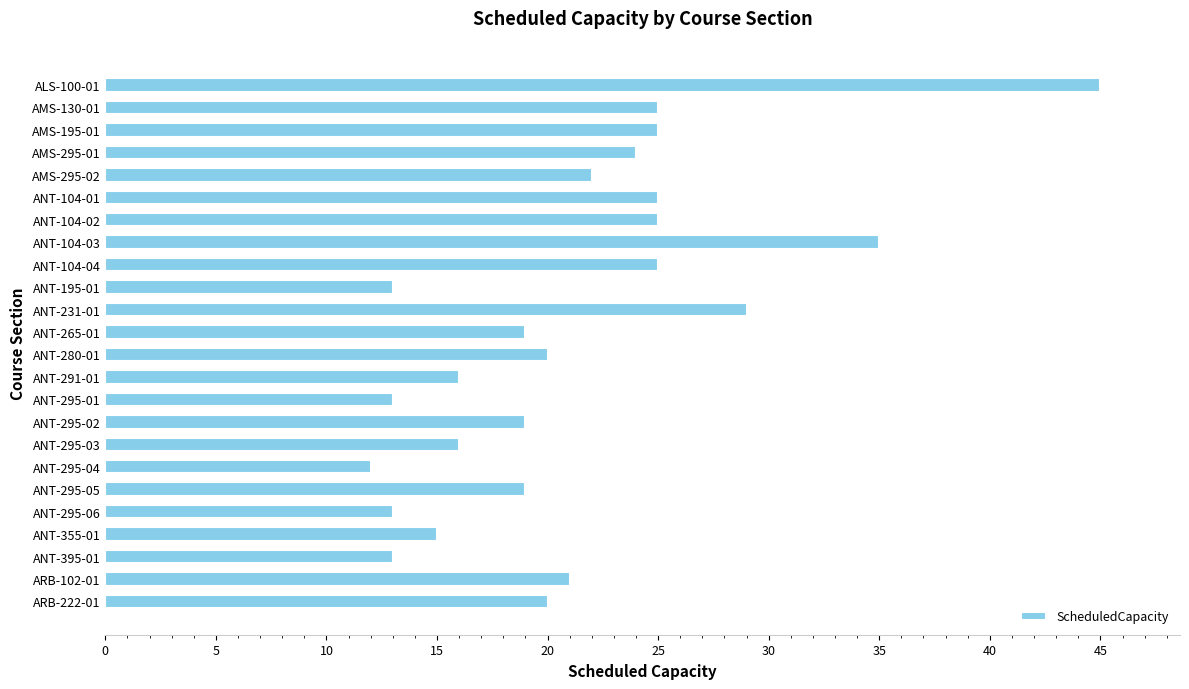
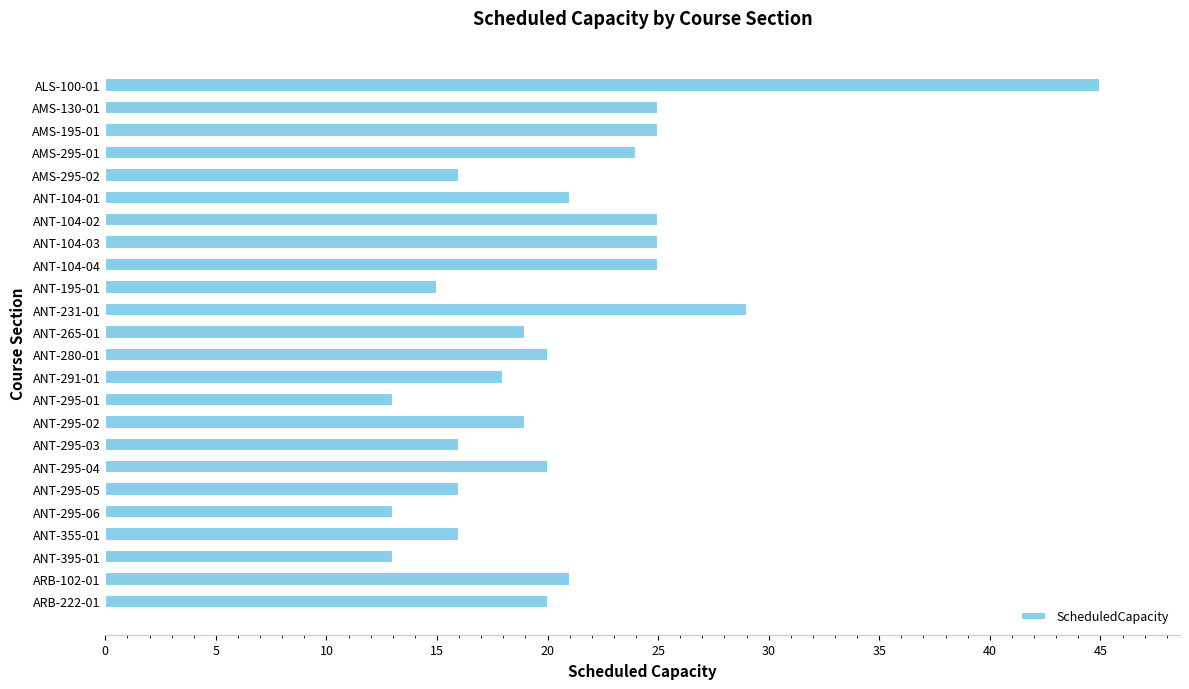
  {
    "ALS-100-01": 45,
    "AMS-130-01": 25,
    "AMS-195-01": 25,
    "AMS-295-01": 24,
-   "AMS-295-02": 22,
-   "ANT-104-01": 25,
+   "AMS-295-02": 16,
+   "ANT-104-01": 21,
    "ANT-104-02": 25,
-   "ANT-104-03": 35,
+   "ANT-104-03": 25,
    "ANT-104-04": 25,
-   "ANT-195-01": 13,
+   "ANT-195-01": 15,
    "ANT-231-01": 29,
    "ANT-265-01": 19,
    "ANT-280-01": 20,
-   "ANT-291-01": 16,
+   "ANT-291-01": 18,
    "ANT-295-01": 13,
    "ANT-295-02": 19,
    "ANT-295-03": 16,
-   "ANT-295-04": 12,
-   "ANT-295-05": 19,
+   "ANT-295-04": 20,
+   "ANT-295-05": 16,
    "ANT-295-06": 13,
-   "ANT-355-01": 15,
+   "ANT-355-01": 16,
    "ANT-395-01": 13,
    "ARB-102-01": 21,
    "ARB-222-01": 20
  }
